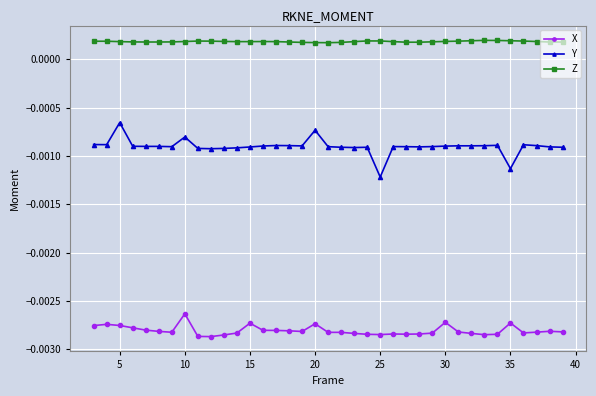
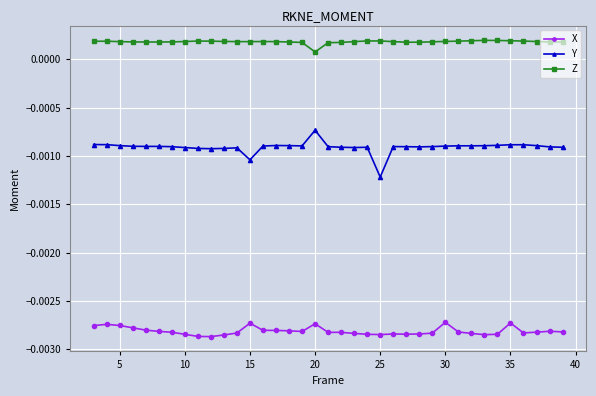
  {
    "X": {
      "5": -0.0028,
-     "10": -0.0026,
+     "10": -0.0028,
      "15": -0.0027,
      "20": -0.0027,
      "25": -0.0028,
      "30": -0.0027,
      "35": -0.0027
    },
    "Y": {
-     "5": -0.0007,
-     "10": -0.0008,
-     "15": -0.0009,
+     "5": -0.0009,
+     "10": -0.0009,
+     "15": -0.0010,
      "20": -0.0007,
      "25": -0.0012,
      "30": -0.0009,
-     "35": -0.0011
+     "35": -0.0009
    },
    "Z": {
      "5": 0.0002,
      "10": 0.0002,
      "15": 0.0002,
-     "20": 0.0002,
+     "20": 0.0001,
      "25": 0.0002,
      "30": 0.0002,
      "35": 0.0002
    }
  }
